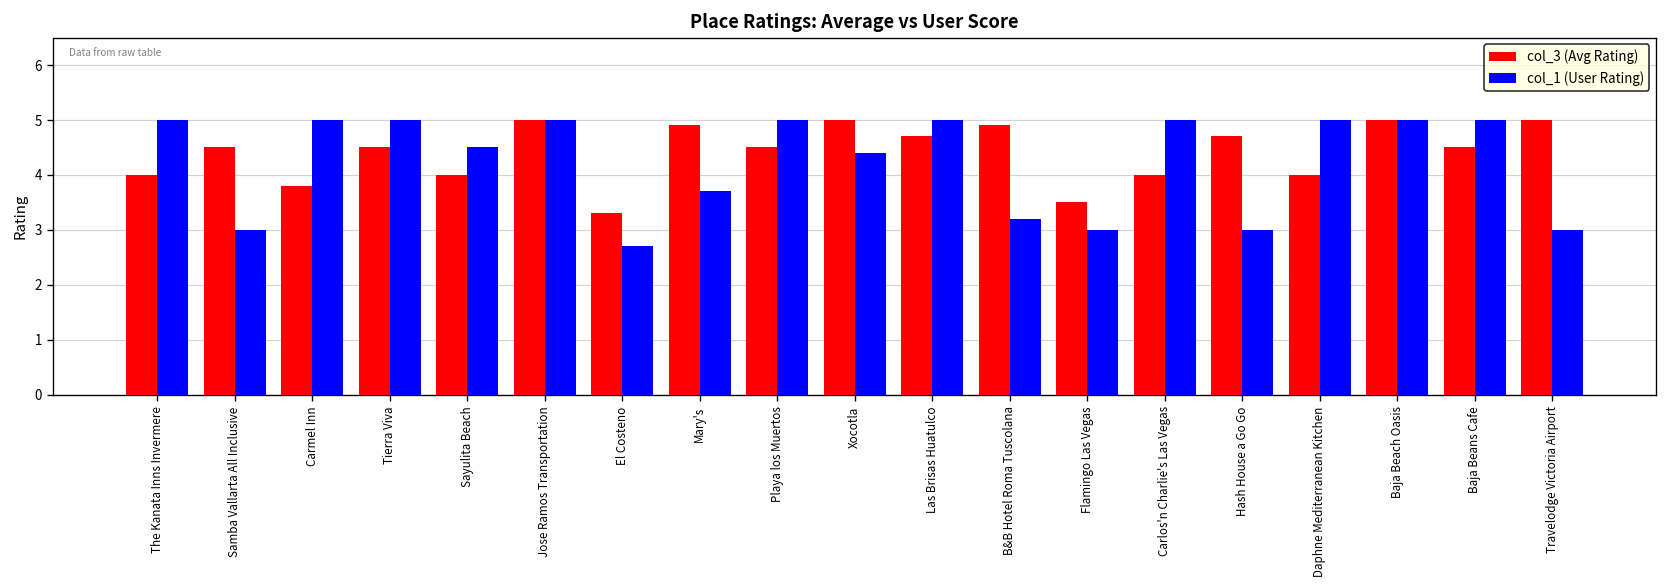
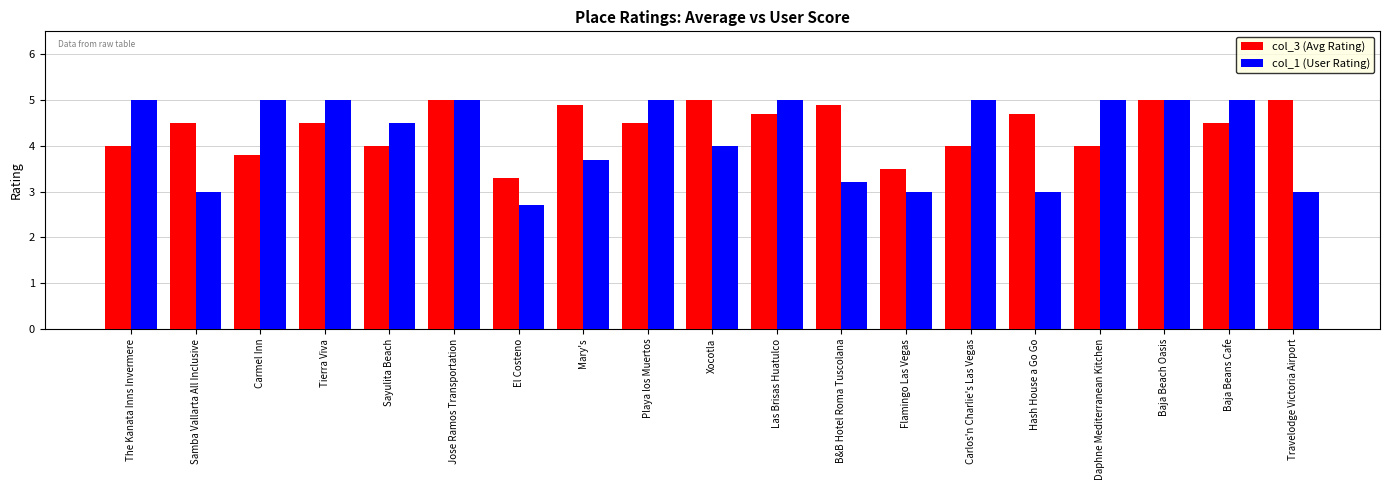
  {
    "col_3 (Avg Rating)": {
      "The Kanata Inns Invermere": 4.0,
      "Samba Vallarta All Inclusive": 4.5,
      "Carmel Inn": 3.8,
      "Tierra Viva": 4.5,
      "Sayulita Beach": 4.0,
      "Jose Ramos Transportation": 5.0,
      "El Costeno": 3.3,
      "Mary's": 4.9,
      "Playa los Muertos": 4.5,
      "Xocotla": 5.0,
      "Las Brisas Huatulco": 4.7,
      "B&B Hotel Roma Tuscolana": 4.9,
      "Flamingo Las Vegas": 3.5,
      "Carlos'n Charlie's Las Vegas": 4.0,
      "Hash House a Go Go": 4.7,
      "Daphne Mediterranean Kitchen": 4.0,
      "Baja Beach Oasis": 5.0,
      "Baja Beans Cafe": 4.5,
      "Travelodge Victoria Airport": 5.0
    },
    "col_1 (User Rating)": {
      "The Kanata Inns Invermere": 5.0,
      "Samba Vallarta All Inclusive": 3.0,
      "Carmel Inn": 5.0,
      "Tierra Viva": 5.0,
      "Sayulita Beach": 4.5,
      "Jose Ramos Transportation": 5.0,
      "El Costeno": 2.7,
      "Mary's": 3.7,
      "Playa los Muertos": 5.0,
-     "Xocotla": 4.4,
+     "Xocotla": 4.0,
      "Las Brisas Huatulco": 5.0,
      "B&B Hotel Roma Tuscolana": 3.2,
      "Flamingo Las Vegas": 3.0,
      "Carlos'n Charlie's Las Vegas": 5.0,
      "Hash House a Go Go": 3.0,
      "Daphne Mediterranean Kitchen": 5.0,
      "Baja Beach Oasis": 5.0,
      "Baja Beans Cafe": 5.0,
      "Travelodge Victoria Airport": 3.0
    }
  }
